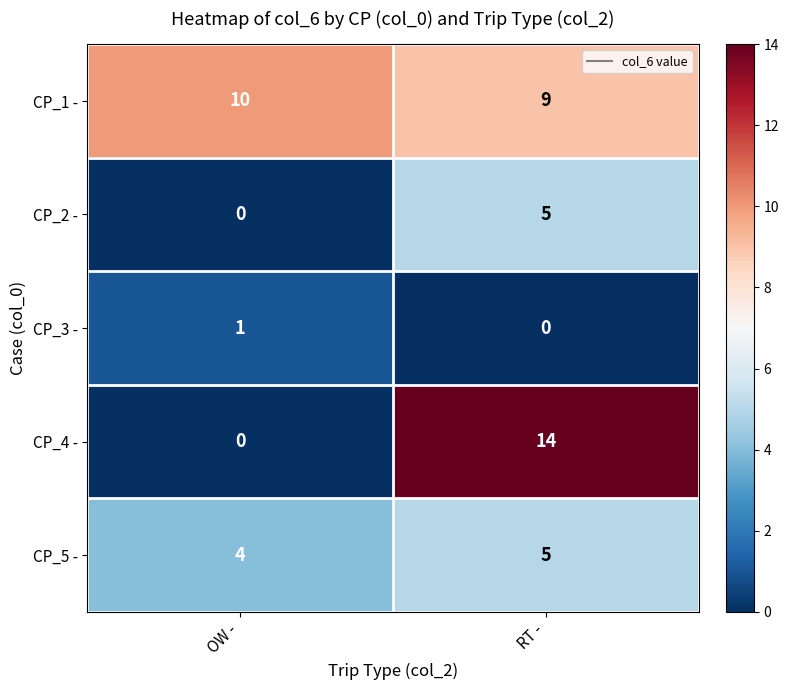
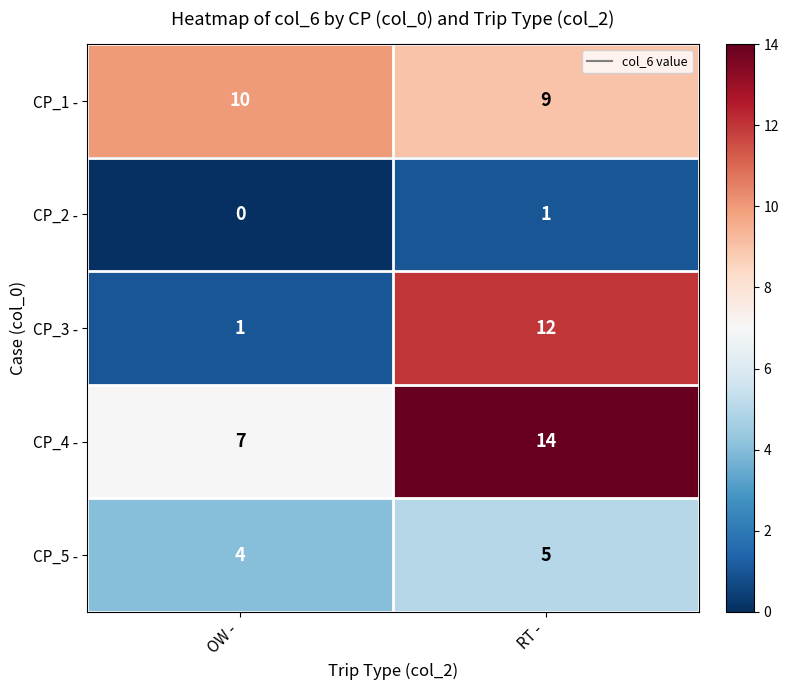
  {
    "CP_1 -": {
      "OW -": 10,
      "RT -": 9
    },
    "CP_2 -": {
      "OW -": 0,
-     "RT -": 5
+     "RT -": 1
    },
    "CP_3 -": {
      "OW -": 1,
-     "RT -": 0
+     "RT -": 12
    },
    "CP_4 -": {
-     "OW -": 0,
+     "OW -": 7,
      "RT -": 14
    },
    "CP_5 -": {
      "OW -": 4,
      "RT -": 5
    }
  }
